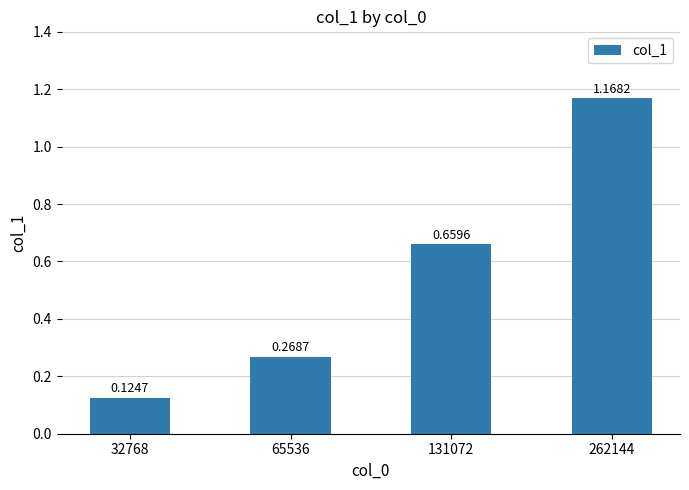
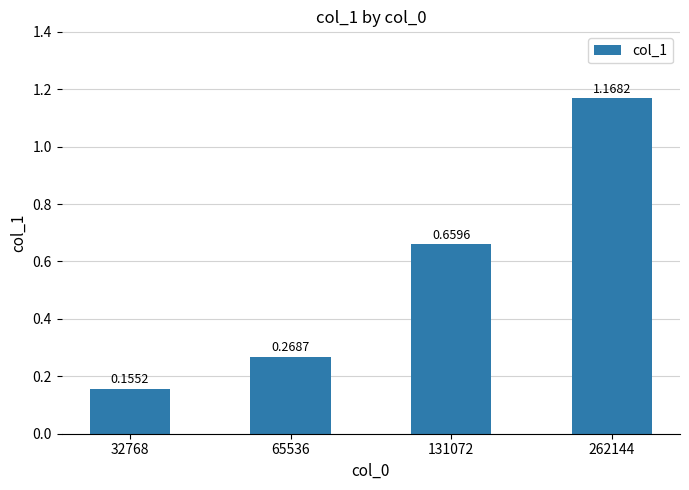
  {
-   "32768": 0.1247,
+   "32768": 0.1552,
    "65536": 0.2687,
    "131072": 0.6596,
    "262144": 1.1682
  }
